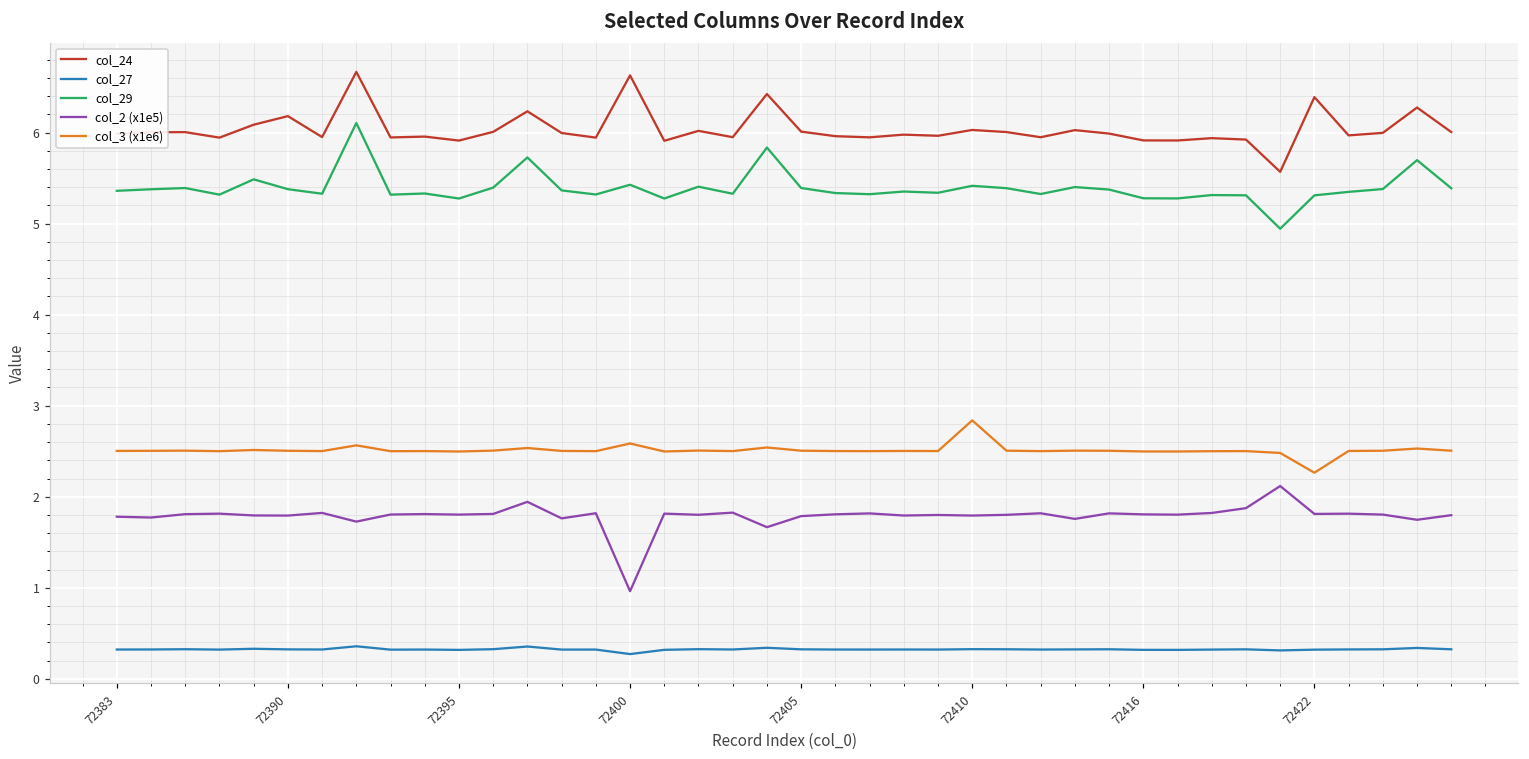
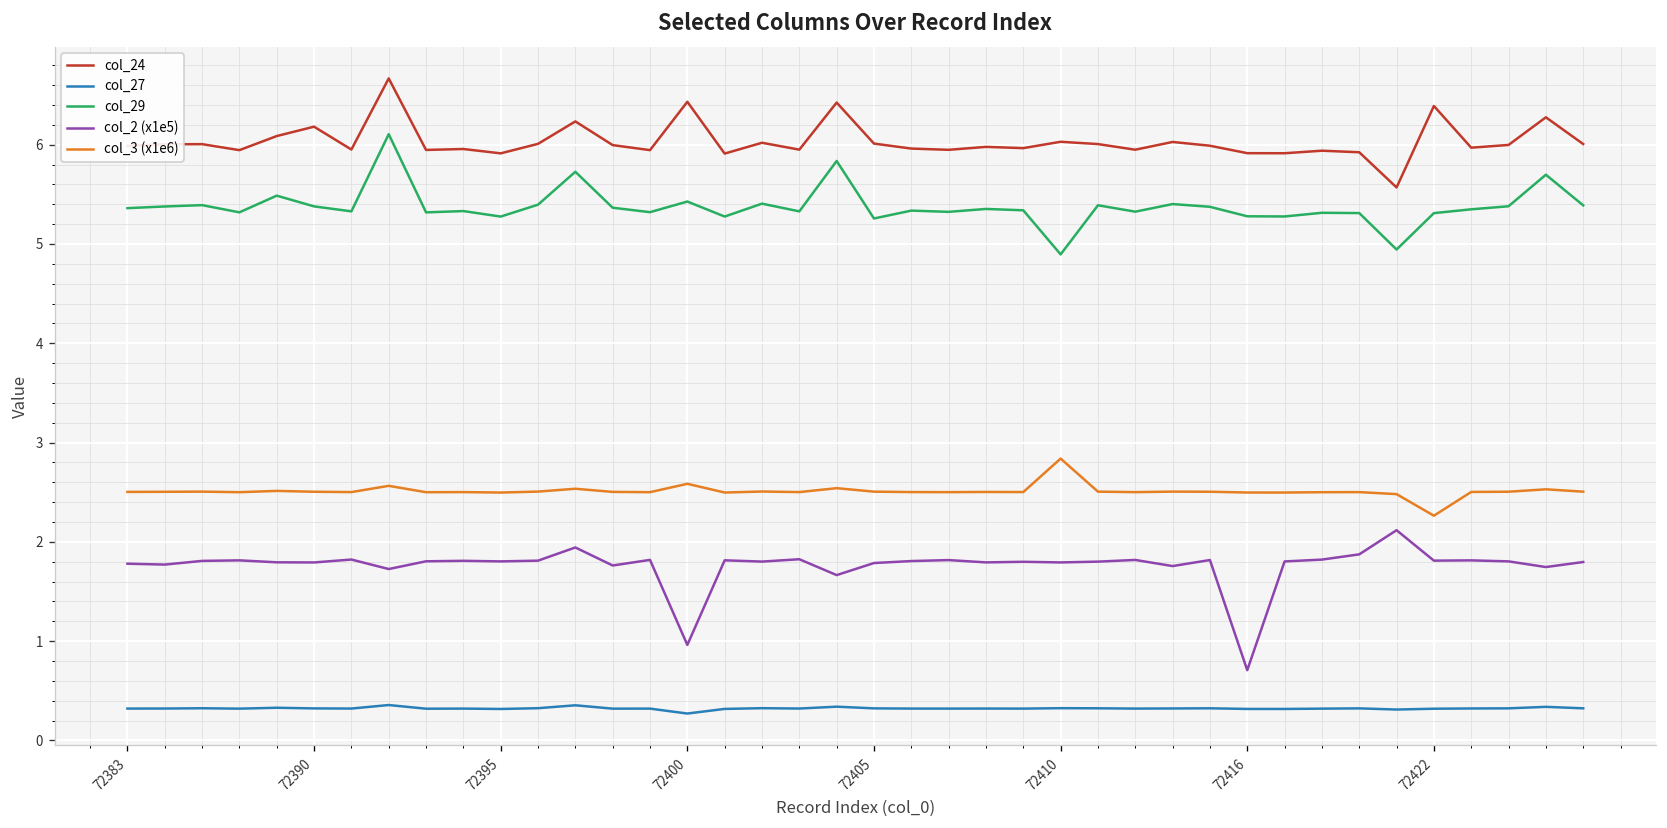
  {
    "col_24": {
      "72390": 6.2,
      "72395": 5.9,
-     "72400": 6.6,
+     "72400": 6.4,
      "72405": 6.0,
      "72410": 6.0,
      "72416": 5.9,
      "72422": 6.4
    },
    "col_27": {
      "72383": 0.3,
      "72390": 0.3,
      "72395": 0.3,
      "72400": 0.3,
      "72405": 0.3,
      "72410": 0.3,
      "72416": 0.3,
      "72422": 0.3
    },
    "col_29": {
      "72383": 5.4,
      "72390": 5.4,
      "72395": 5.3,
      "72400": 5.4,
-     "72405": 5.4,
-     "72410": 5.4,
+     "72405": 5.3,
+     "72410": 4.9,
      "72416": 5.3,
      "72422": 5.3
    },
    "col_2 (x1e5)": {
      "72383": 1.8,
      "72390": 1.8,
      "72395": 1.8,
      "72400": 1.0,
      "72405": 1.8,
      "72410": 1.8,
-     "72416": 1.8,
+     "72416": 0.7,
      "72422": 1.8
    },
    "col_3 (x1e6)": {
      "72383": 2.5,
      "72390": 2.5,
      "72395": 2.5,
      "72400": 2.6,
      "72405": 2.5,
      "72410": 2.8,
      "72416": 2.5,
      "72422": 2.3
    }
  }
